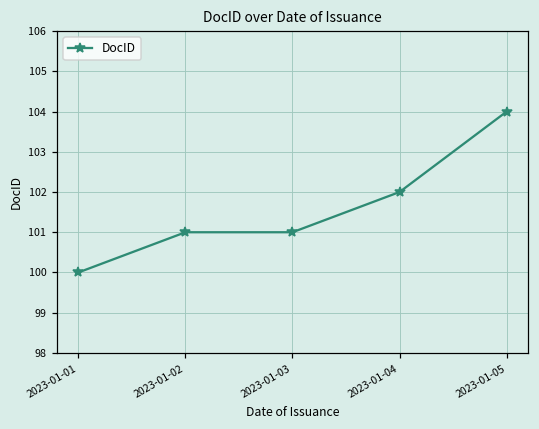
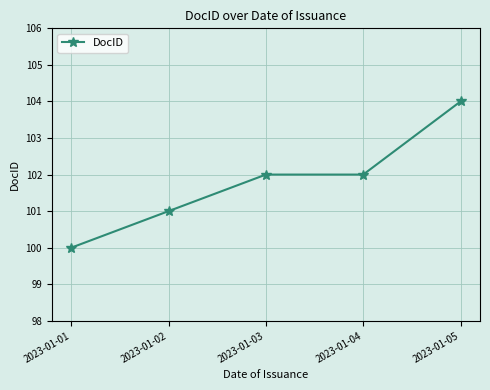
  {
    "2023-01-01": 100,
    "2023-01-02": 101,
-   "2023-01-03": 101,
+   "2023-01-03": 102,
    "2023-01-04": 102,
    "2023-01-05": 104
  }
